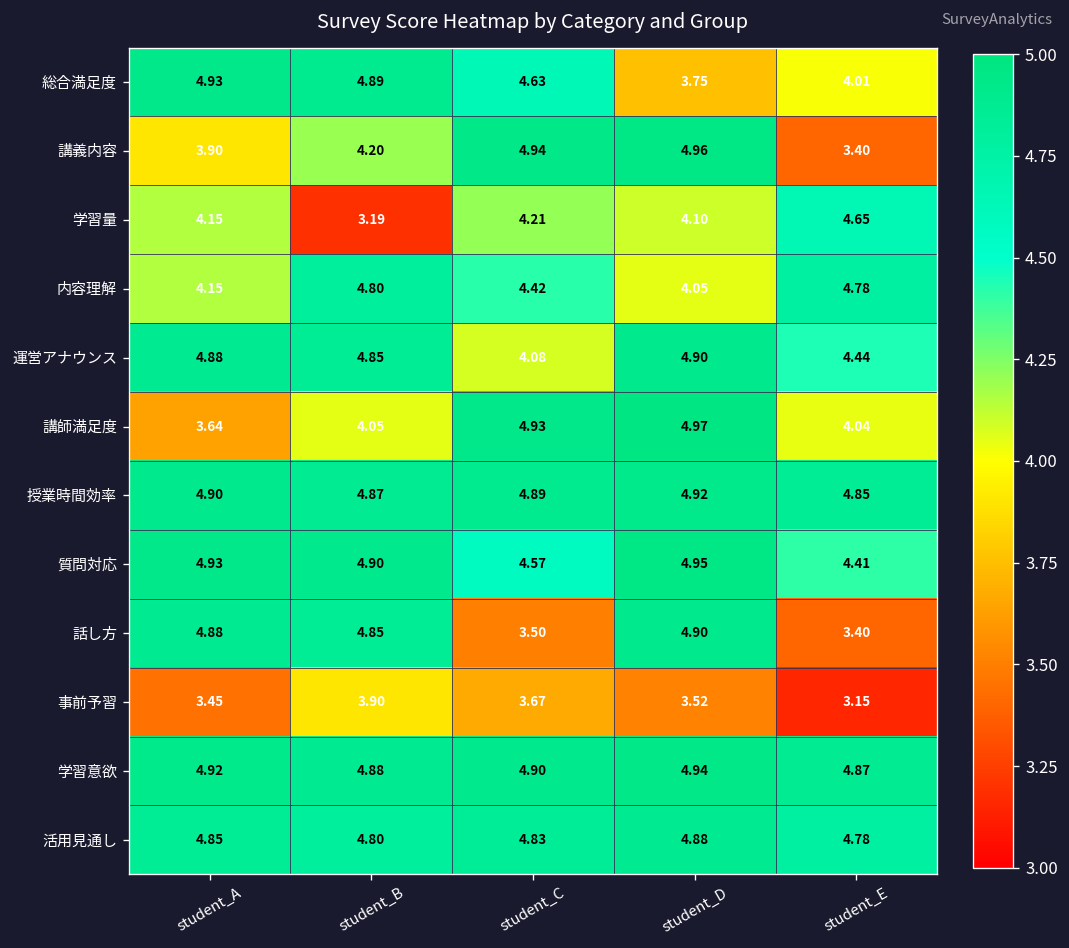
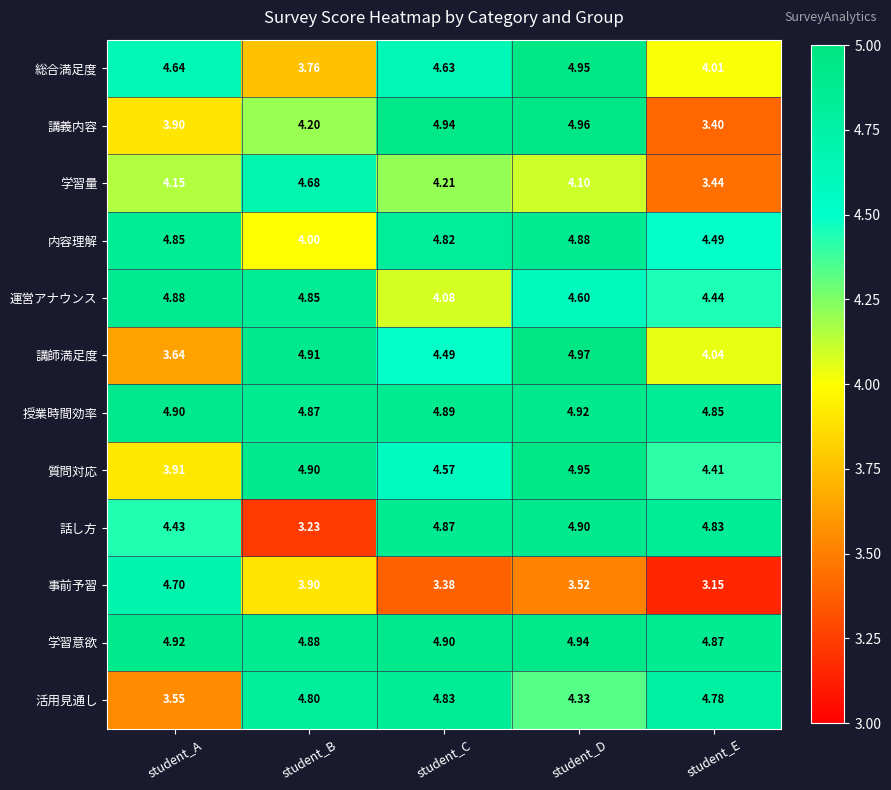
  {
    "総合満足度": {
-     "student_A": 4.93,
-     "student_B": 4.89,
+     "student_A": 4.64,
+     "student_B": 3.76,
      "student_C": 4.63,
-     "student_D": 3.75,
+     "student_D": 4.95,
      "student_E": 4.01
    },
    "講義内容": {
      "student_A": 3.90,
      "student_B": 4.20,
      "student_C": 4.94,
      "student_D": 4.96,
      "student_E": 3.40
    },
    "学習量": {
      "student_A": 4.15,
-     "student_B": 3.19,
+     "student_B": 4.68,
      "student_C": 4.21,
      "student_D": 4.10,
-     "student_E": 4.65
+     "student_E": 3.44
    },
    "内容理解": {
-     "student_A": 4.15,
-     "student_B": 4.80,
-     "student_C": 4.42,
-     "student_D": 4.05,
-     "student_E": 4.78
+     "student_A": 4.85,
+     "student_B": 4.00,
+     "student_C": 4.82,
+     "student_D": 4.88,
+     "student_E": 4.49
    },
    "運営アナウンス": {
      "student_A": 4.88,
      "student_B": 4.85,
      "student_C": 4.08,
-     "student_D": 4.90,
+     "student_D": 4.60,
      "student_E": 4.44
    },
    "講師満足度": {
      "student_A": 3.64,
-     "student_B": 4.05,
-     "student_C": 4.93,
+     "student_B": 4.91,
+     "student_C": 4.49,
      "student_D": 4.97,
      "student_E": 4.04
    },
    "授業時間効率": {
      "student_A": 4.90,
      "student_B": 4.87,
      "student_C": 4.89,
      "student_D": 4.92,
      "student_E": 4.85
    },
    "質問対応": {
-     "student_A": 4.93,
+     "student_A": 3.91,
      "student_B": 4.90,
      "student_C": 4.57,
      "student_D": 4.95,
      "student_E": 4.41
    },
    "話し方": {
-     "student_A": 4.88,
-     "student_B": 4.85,
-     "student_C": 3.50,
+     "student_A": 4.43,
+     "student_B": 3.23,
+     "student_C": 4.87,
      "student_D": 4.90,
-     "student_E": 3.40
+     "student_E": 4.83
    },
    "事前予習": {
-     "student_A": 3.45,
+     "student_A": 4.70,
      "student_B": 3.90,
-     "student_C": 3.67,
+     "student_C": 3.38,
      "student_D": 3.52,
      "student_E": 3.15
    },
    "学習意欲": {
      "student_A": 4.92,
      "student_B": 4.88,
      "student_C": 4.90,
      "student_D": 4.94,
      "student_E": 4.87
    },
    "活用見通し": {
-     "student_A": 4.85,
+     "student_A": 3.55,
      "student_B": 4.80,
      "student_C": 4.83,
-     "student_D": 4.88,
+     "student_D": 4.33,
      "student_E": 4.78
    }
  }
